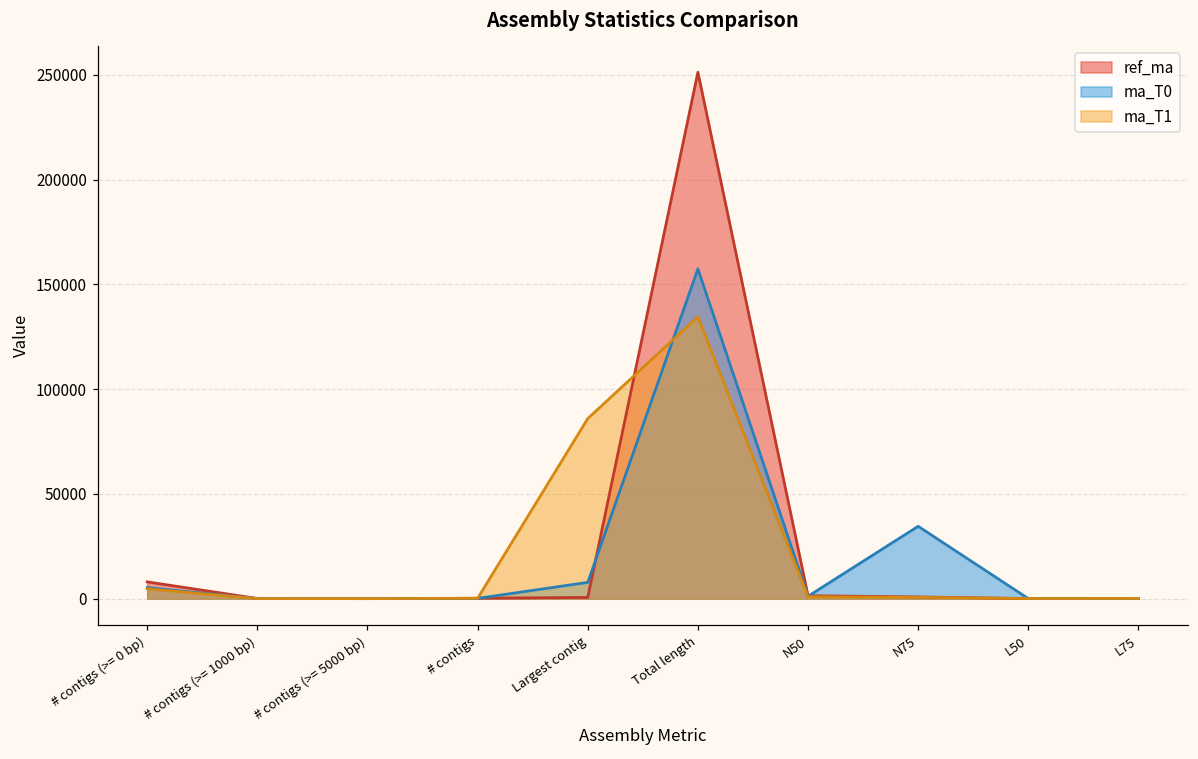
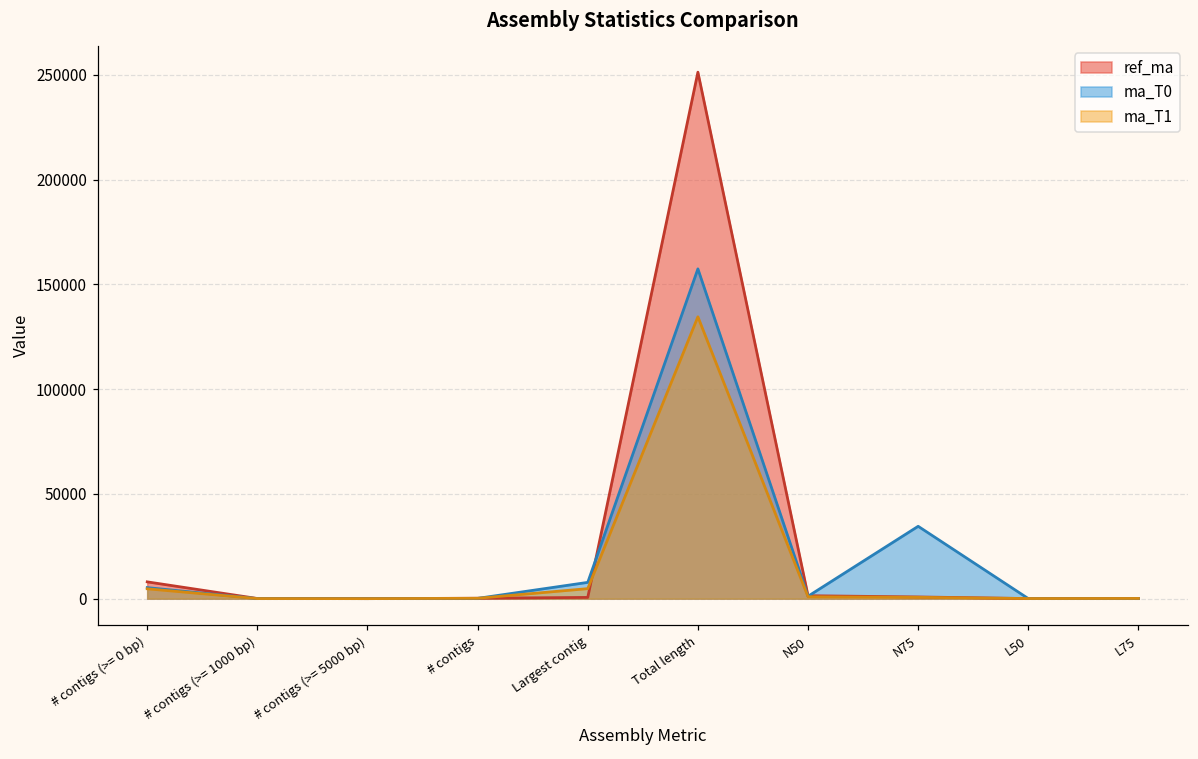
  {
    "ref_ma": {
      "# contigs (>= 0 bp)": 8000,
      "Largest contig": 1000,
      "Total length": 251000
    },
    "ma_T0": {
      "Largest contig": 8000,
      "Total length": 157000,
      "N75": 35000
    },
    "ma_T1": {
-     "Largest contig": 86000,
+     "Largest contig": 5000,
      "Total length": 135000
    }
  }
